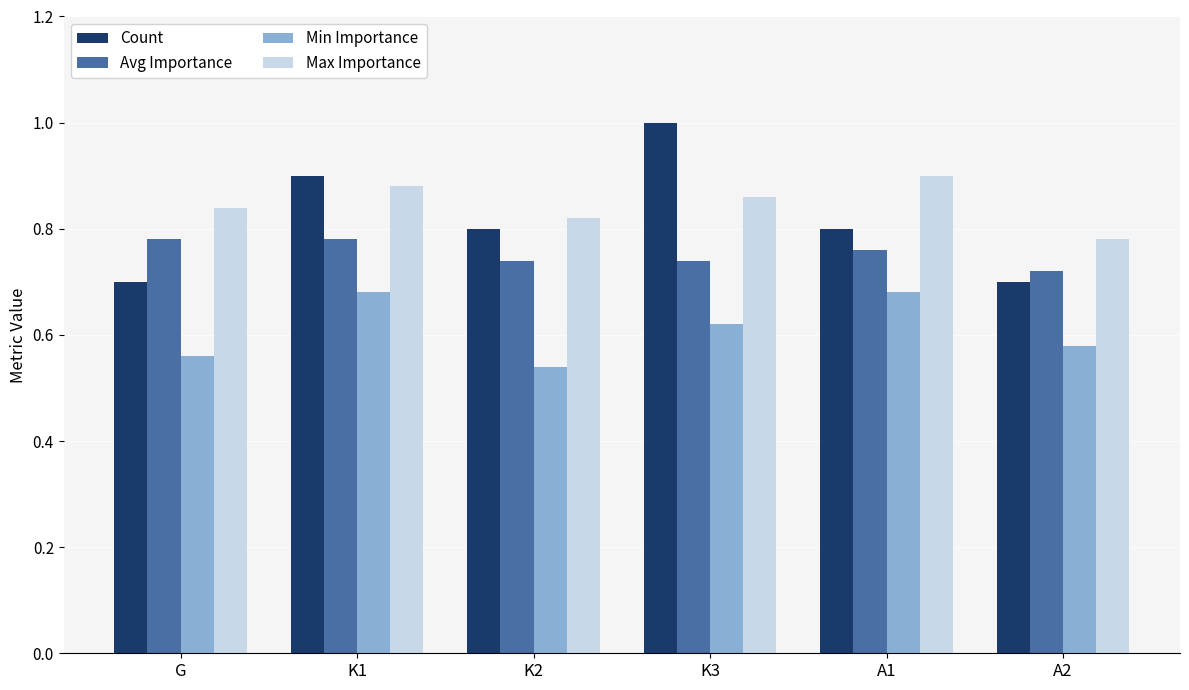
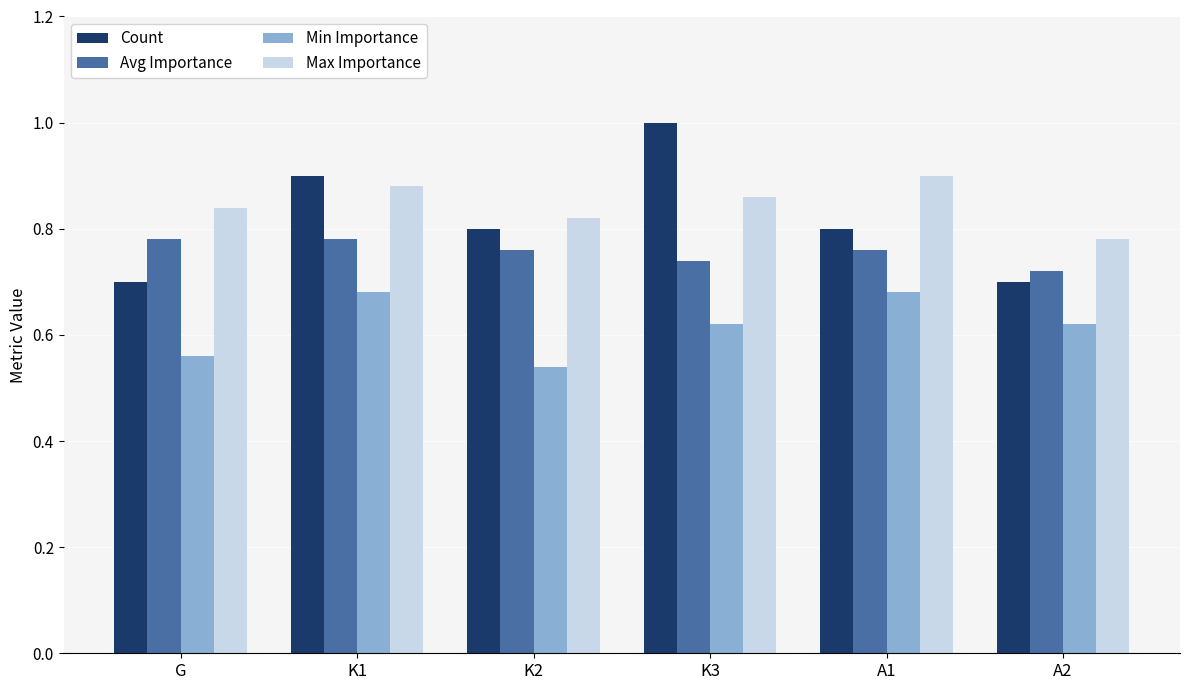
  {
    "Count": {
      "G": 0.70,
      "K1": 0.90,
      "K2": 0.80,
      "K3": 1.00,
      "A1": 0.80,
      "A2": 0.70
    },
    "Avg Importance": {
      "G": 0.78,
      "K1": 0.78,
-     "K2": 0.74,
+     "K2": 0.76,
      "K3": 0.74,
      "A1": 0.76,
      "A2": 0.72
    },
    "Min Importance": {
      "G": 0.56,
      "K1": 0.68,
      "K2": 0.54,
      "K3": 0.62,
      "A1": 0.68,
-     "A2": 0.58
+     "A2": 0.62
    },
    "Max Importance": {
      "G": 0.84,
      "K1": 0.88,
      "K2": 0.82,
      "K3": 0.86,
      "A1": 0.90,
      "A2": 0.78
    }
  }
